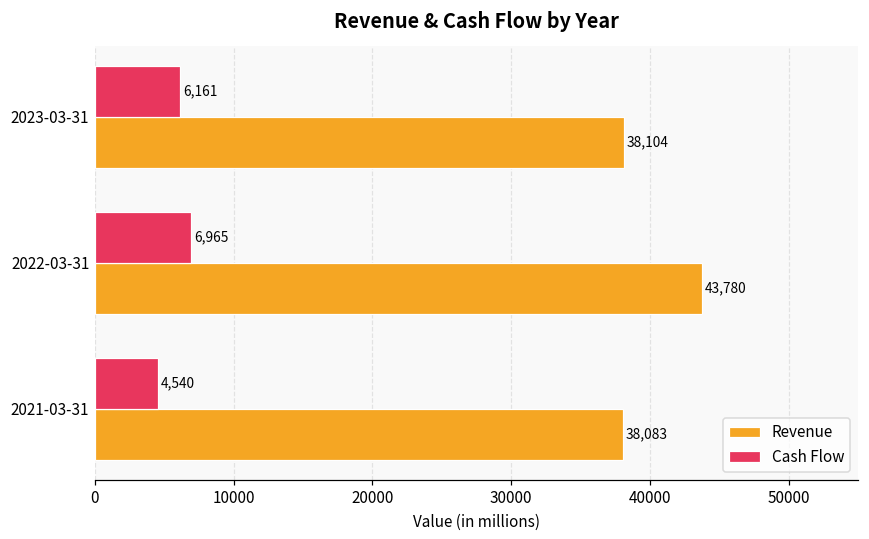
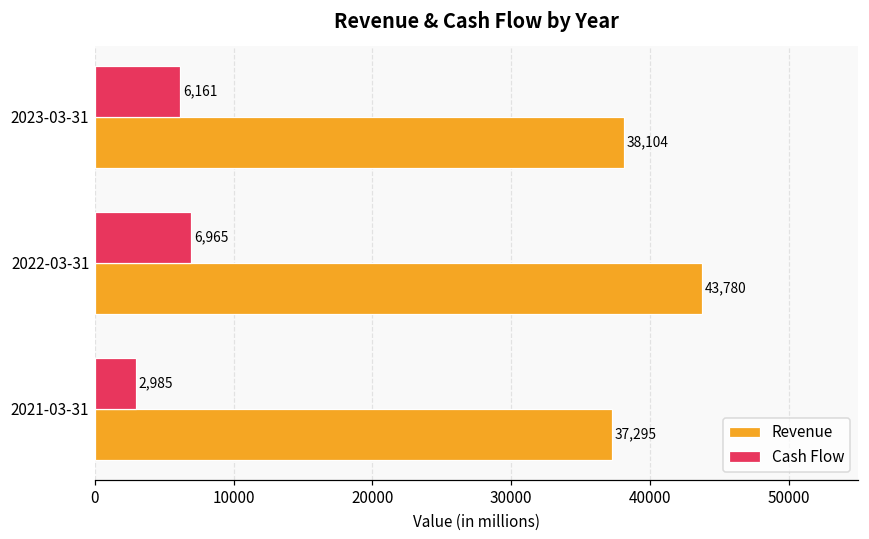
  {
    "Revenue": {
      "2023-03-31": "38,104",
      "2022-03-31": "43,780",
-     "2021-03-31": "38,083"
+     "2021-03-31": "37,295"
    },
    "Cash Flow": {
      "2023-03-31": "6,161",
      "2022-03-31": "6,965",
-     "2021-03-31": "4,540"
+     "2021-03-31": "2,985"
    }
  }
